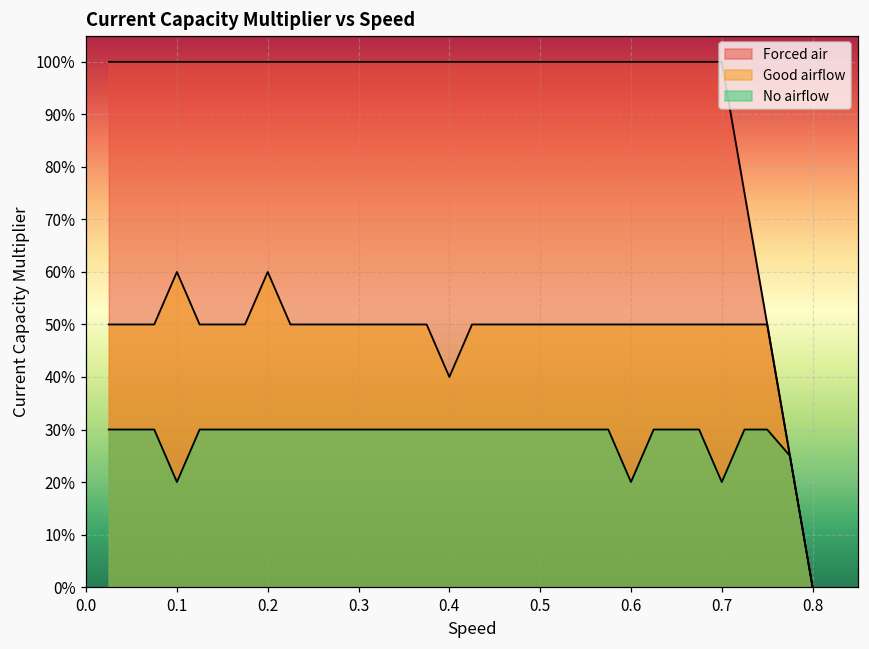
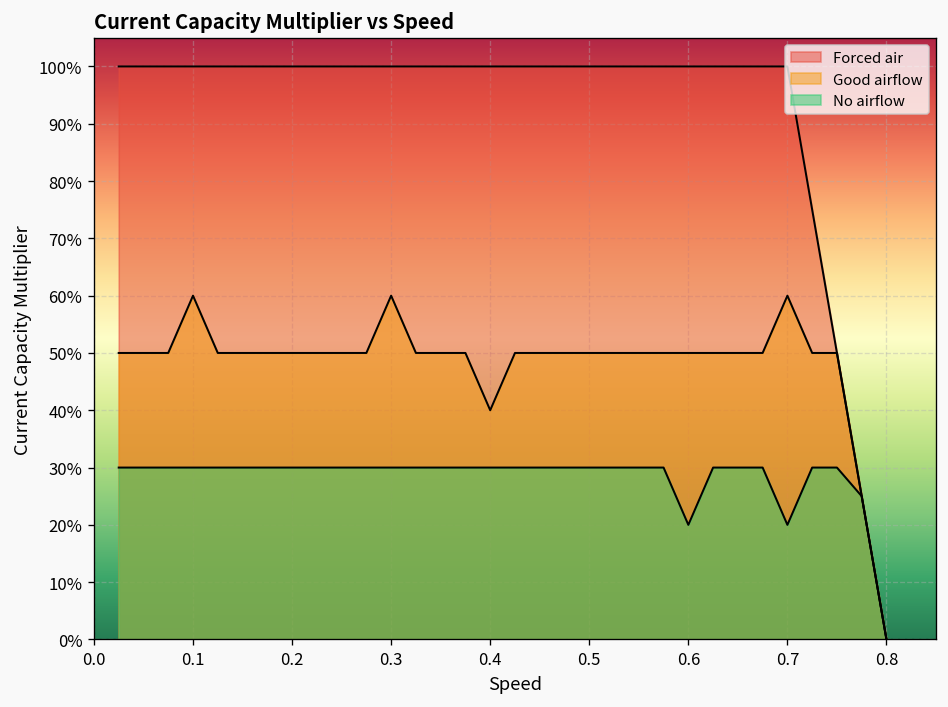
  {
    "Forced air": {
      "0.1": "100%",
      "0.2": "100%",
      "0.3": "100%",
      "0.4": "100%",
      "0.5": "100%",
      "0.6": "100%"
    },
    "Good airflow": {
      "0.1": "60%",
-     "0.2": "60%",
-     "0.3": "50%",
+     "0.2": "50%",
+     "0.3": "60%",
      "0.4": "40%",
      "0.5": "50%",
      "0.6": "50%",
-     "0.7": "50%"
+     "0.7": "60%"
    },
    "No airflow": {
-     "0.1": "20%",
+     "0.1": "30%",
      "0.2": "30%",
      "0.3": "30%",
      "0.4": "30%",
      "0.5": "30%",
      "0.6": "20%",
      "0.7": "20%"
    }
  }
